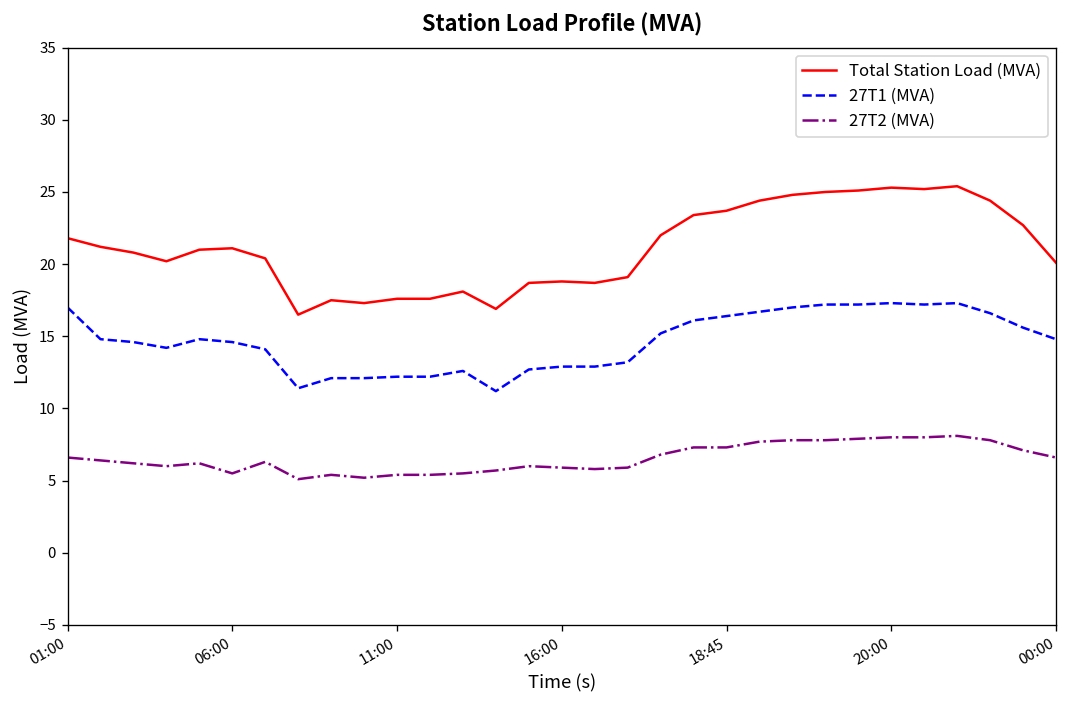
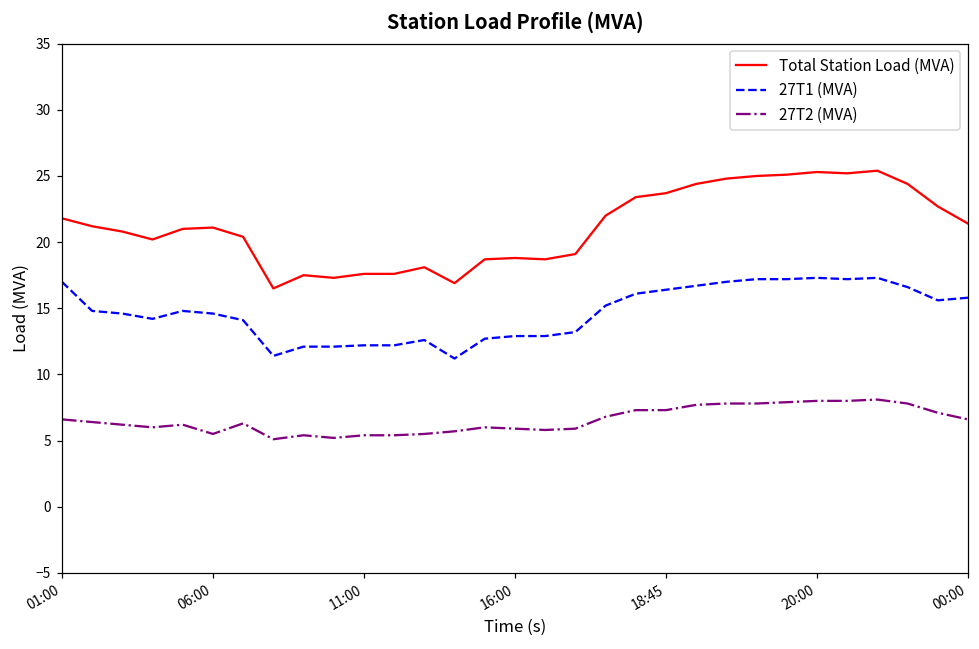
  {
    "Total Station Load (MVA)": {
      "01:00": 21.8,
      "06:00": 21.1,
      "11:00": 17.6,
      "16:00": 18.8,
      "18:45": 23.7,
      "20:00": 25.3,
-     "00:00": 20.1
+     "00:00": 21.4
    },
    "27T1 (MVA)": {
      "01:00": 17.0,
      "06:00": 14.6,
      "11:00": 12.2,
      "16:00": 12.9,
      "18:45": 16.4,
      "20:00": 17.3,
-     "00:00": 14.8
+     "00:00": 15.8
    },
    "27T2 (MVA)": {
      "01:00": 6.6,
      "06:00": 5.5,
      "11:00": 5.4,
      "16:00": 5.9,
      "18:45": 7.3,
      "20:00": 8.0,
      "00:00": 6.6
    }
  }
